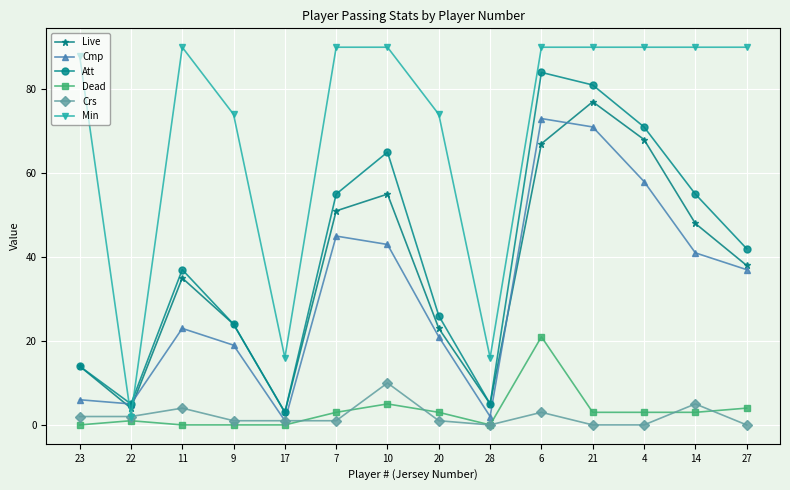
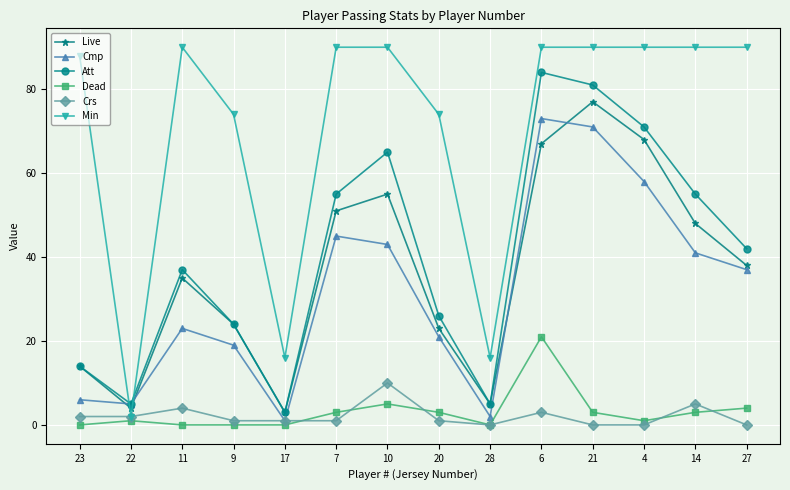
  {
    "Dead": {
      "23": 0,
      "22": 1,
      "11": 0,
      "9": 0,
      "17": 0,
      "7": 3,
      "10": 5,
      "20": 3,
      "6": 21,
      "21": 3,
-     "4": 3,
+     "4": 1,
      "14": 3,
      "27": 4
    }
  }
